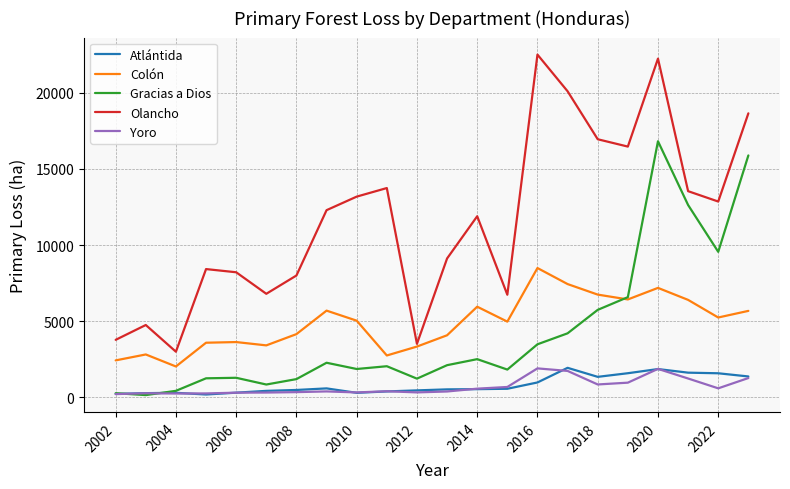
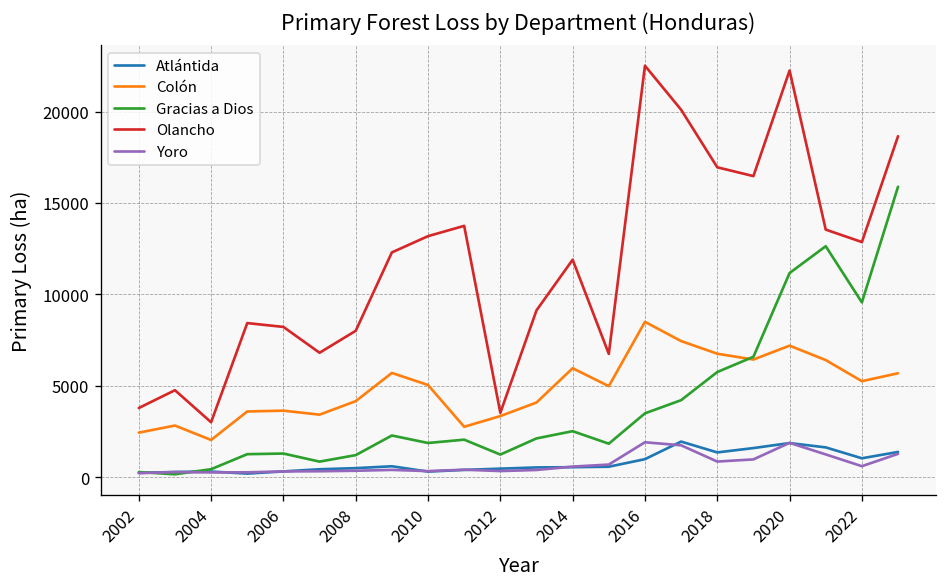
  {
    "Atlántida": {
      "2016": 1000,
      "2018": 1400,
-     "2022": 1600
+     "2022": 1000
    },
    "Colón": {
      "2002": 2400,
      "2004": 2000,
      "2006": 3600,
      "2008": 4200,
      "2010": 5000,
      "2012": 3300,
      "2014": 6000,
      "2016": 8500,
      "2018": 6800,
      "2020": 7200,
      "2022": 5200
    },
    "Gracias a Dios": {
      "2006": 1300,
      "2008": 1200,
      "2010": 1900,
      "2012": 1200,
      "2014": 2500,
      "2016": 3500,
      "2018": 5700,
-     "2020": 16800,
+     "2020": 11200,
      "2022": 9600
    },
    "Olancho": {
      "2002": 3800,
      "2004": 3000,
      "2006": 8200,
      "2008": 8000,
      "2010": 13200,
      "2012": 3500,
      "2014": 11900,
      "2016": 22500,
      "2018": 17000,
      "2020": 22200,
      "2022": 12900
    },
    "Yoro": {
      "2016": 1900,
      "2018": 900,
      "2022": 600
    }
  }
